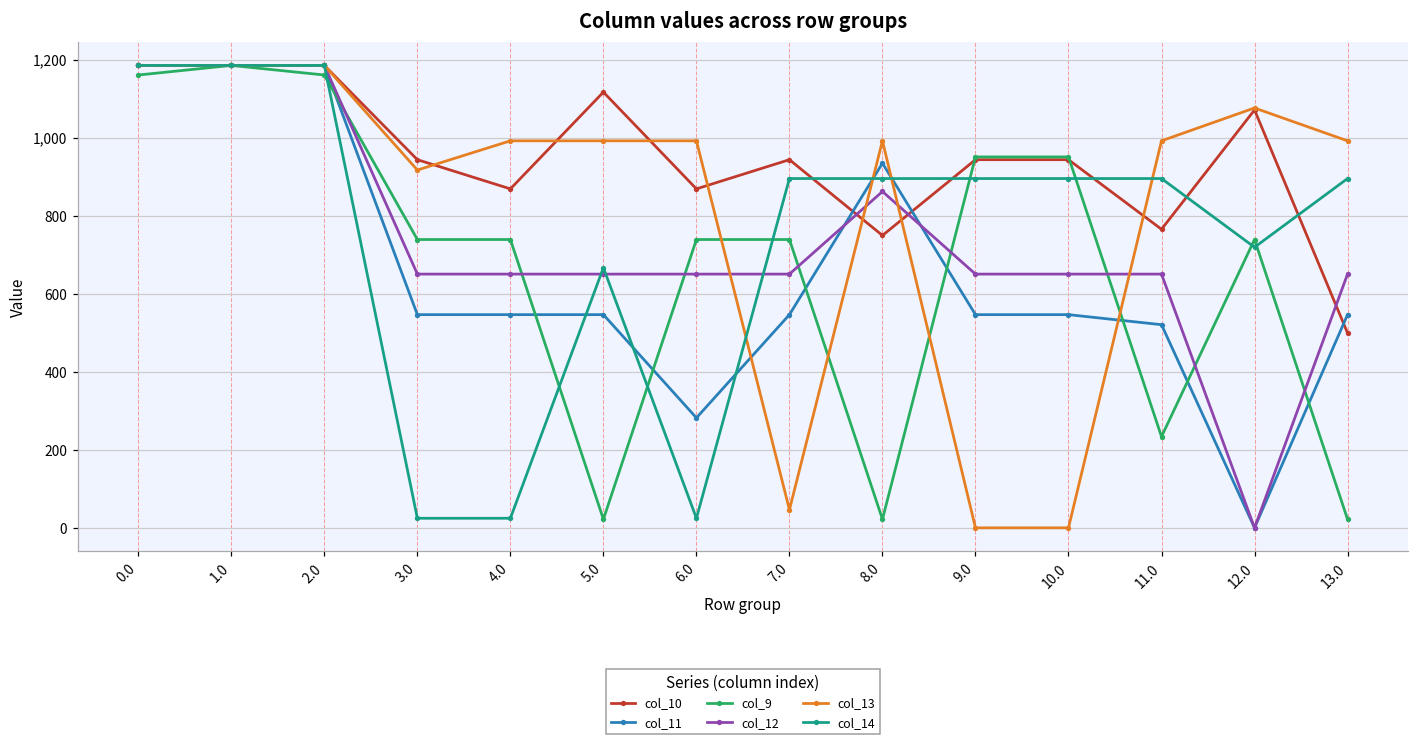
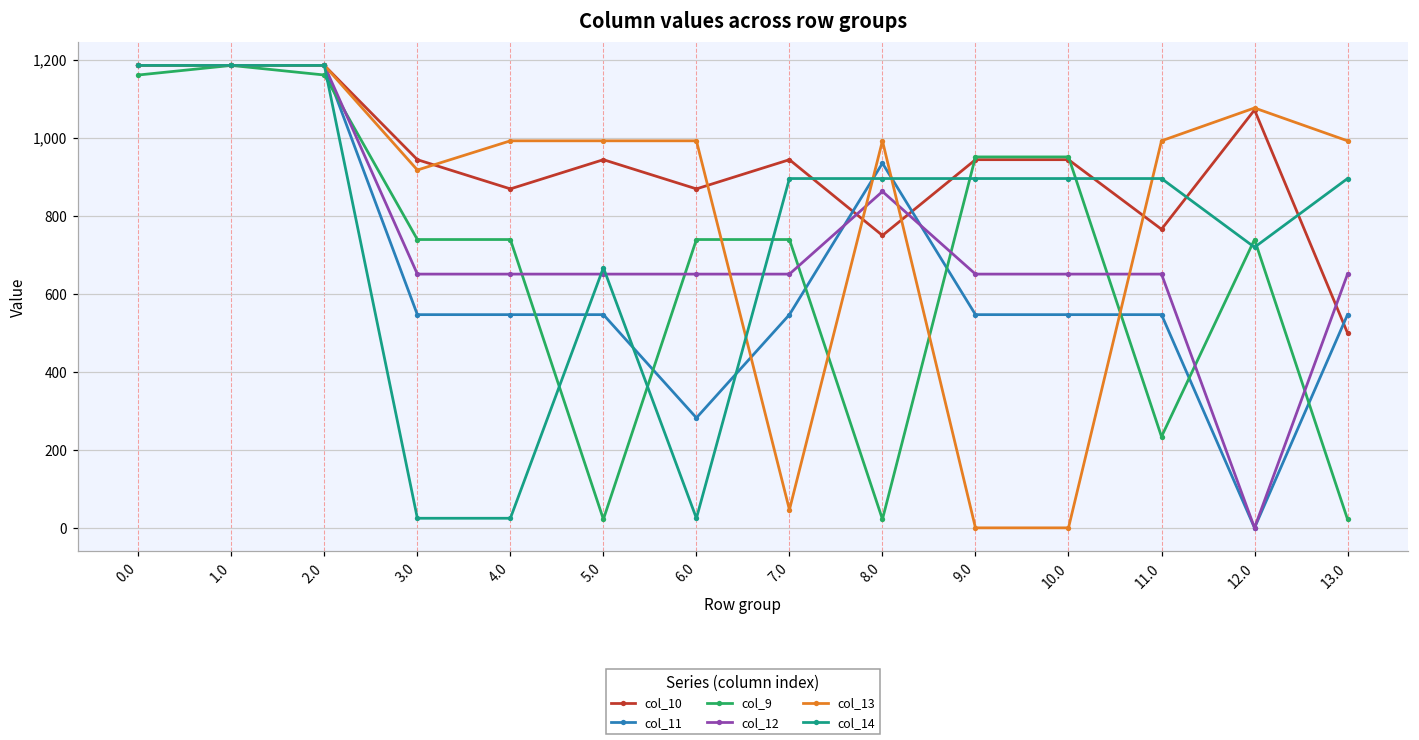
  {
    "col_10": {
      "3.0": "940",
      "4.0": "870",
-     "5.0": "1,120",
+     "5.0": "940",
      "6.0": "870",
      "7.0": "940",
      "8.0": "750",
      "11.0": "770",
      "13.0": "500"
    },
    "col_11": {
      "3.0": "550",
      "4.0": "550",
      "5.0": "550",
      "6.0": "280",
      "7.0": "550",
      "8.0": "930",
      "9.0": "550",
      "10.0": "550",
-     "11.0": "520",
+     "11.0": "550",
      "13.0": "550"
    },
    "col_12": {
      "3.0": "650",
      "4.0": "650",
      "5.0": "650",
      "6.0": "650",
      "7.0": "650",
      "8.0": "860",
      "9.0": "650",
      "10.0": "650",
      "11.0": "650",
      "13.0": "650"
    },
    "col_13": {
      "3.0": "920",
      "4.0": "990",
      "5.0": "990",
      "6.0": "990",
      "7.0": "50",
      "8.0": "990",
      "9.0": "0",
      "10.0": "0",
      "11.0": "990",
      "13.0": "990"
    }
  }
